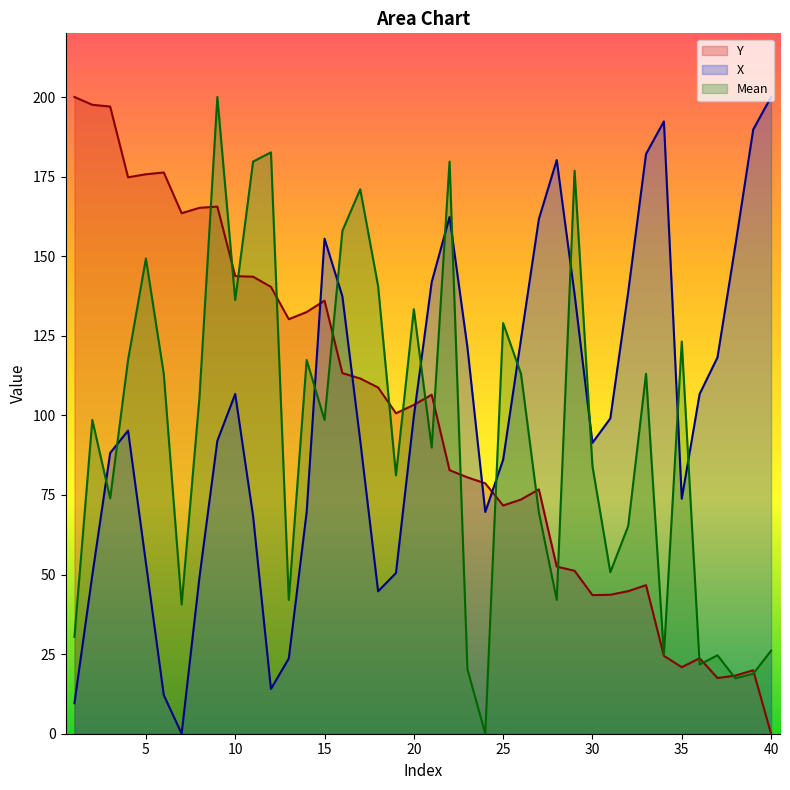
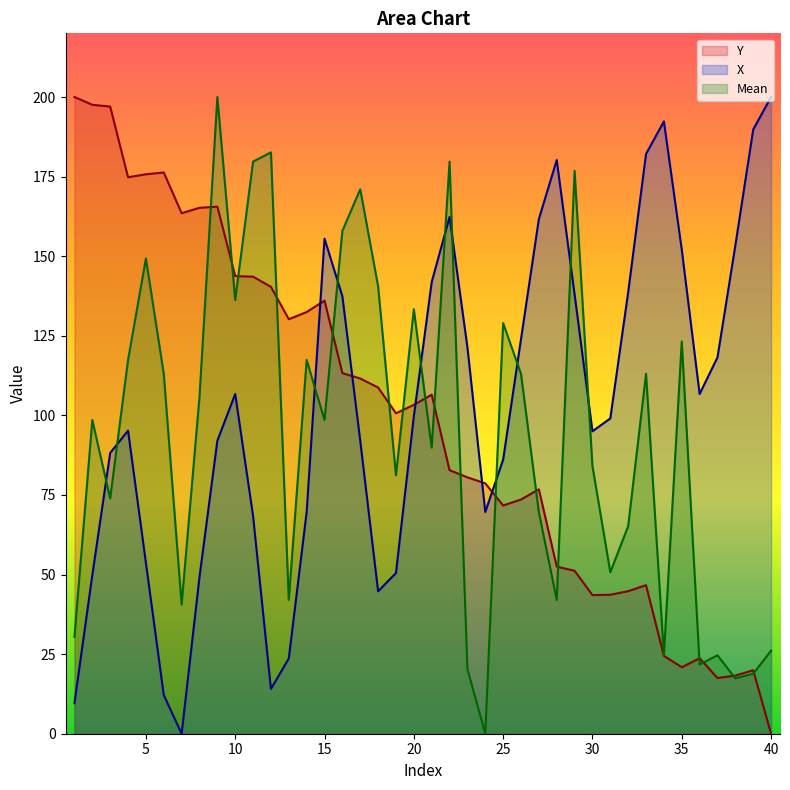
  {
    "Y": {
      "5": 176,
      "10": 144,
      "15": 136,
      "20": 103,
      "25": 72,
      "30": 44,
      "35": 21,
      "40": 0
    },
    "X": {
      "5": 54,
      "10": 107,
      "15": 156,
      "20": 100,
      "25": 86,
-     "30": 91,
-     "35": 74
+     "30": 95,
+     "35": 152
    },
    "Mean": {
      "5": 149,
      "10": 136,
      "15": 99,
      "20": 133,
      "25": 129,
      "30": 84,
      "35": 123,
      "40": 26
    }
  }
